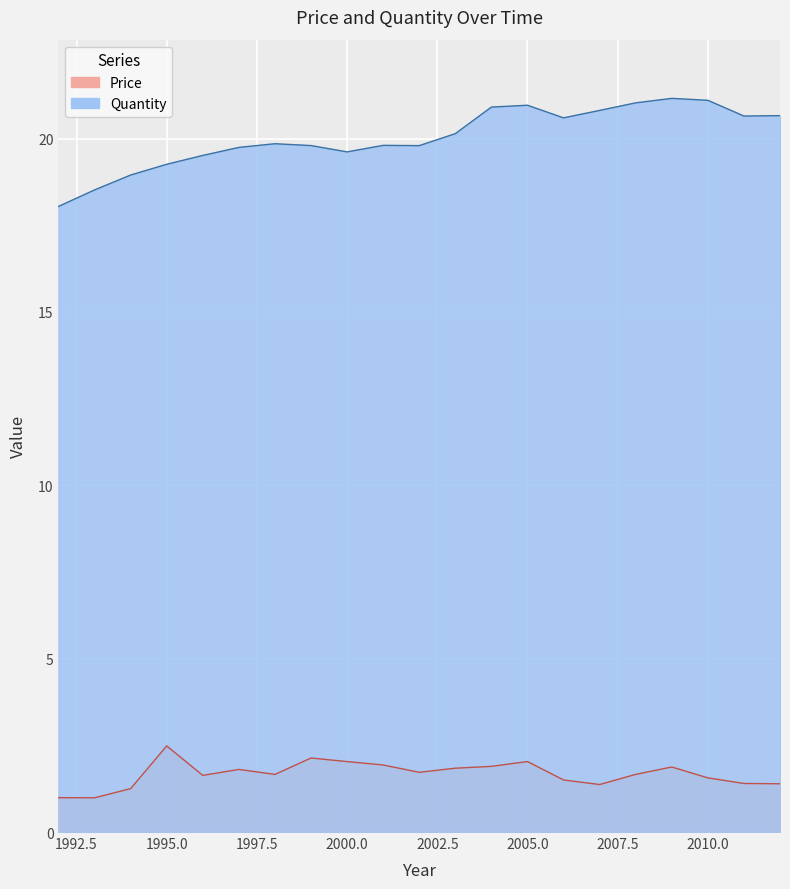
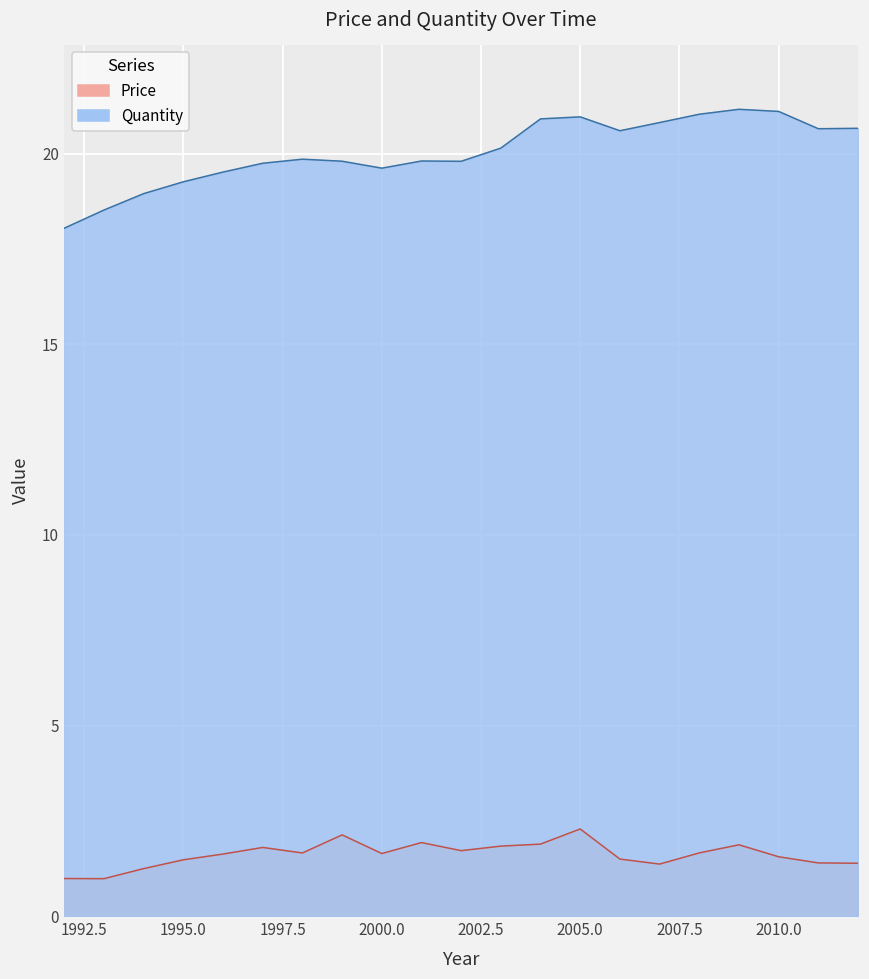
  {
    "Price": {
-     "1995.0": 2.5,
-     "2000.0": 2.0,
-     "2005.0": 2.0,
+     "1995.0": 1.5,
+     "2000.0": 1.6,
+     "2005.0": 2.3,
      "2010.0": 1.6
    },
    "Quantity": {
      "1995.0": 19.3,
      "2000.0": 19.6,
      "2005.0": 21.0,
      "2010.0": 21.1
    }
  }
